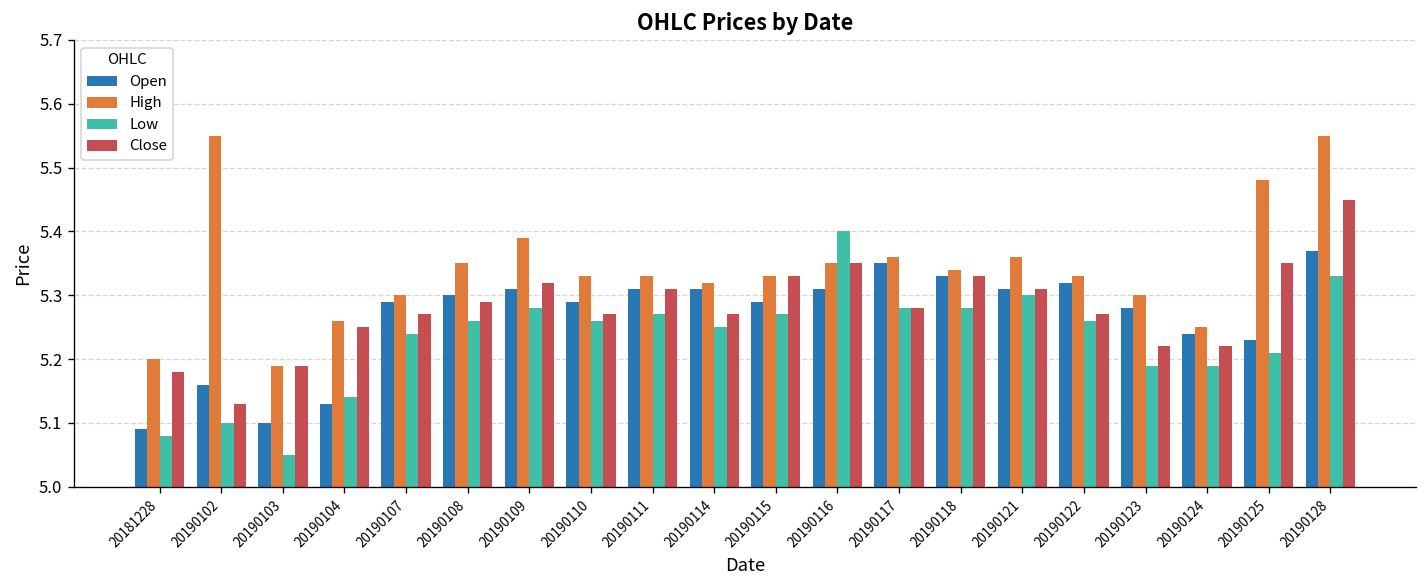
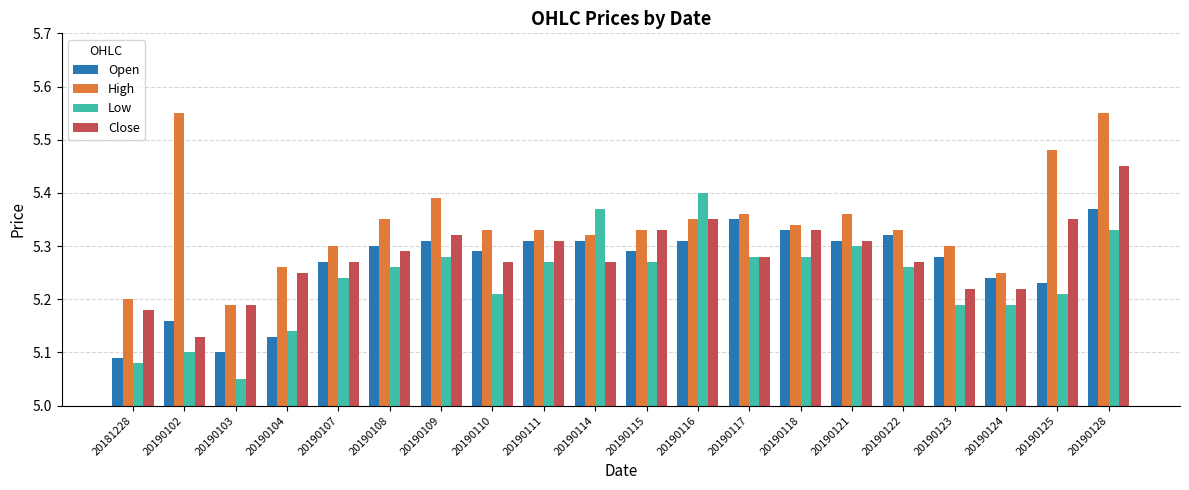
  {
    "Open": {
      "20181228": 5.09,
      "20190102": 5.16,
      "20190103": 5.10,
      "20190104": 5.13,
-     "20190107": 5.29,
+     "20190107": 5.27,
      "20190108": 5.30,
      "20190109": 5.31,
      "20190110": 5.29,
      "20190111": 5.31,
      "20190114": 5.31,
      "20190115": 5.29,
      "20190116": 5.31,
      "20190117": 5.35,
      "20190118": 5.33,
      "20190121": 5.31,
      "20190122": 5.32,
      "20190123": 5.28,
      "20190124": 5.24,
      "20190125": 5.23,
      "20190128": 5.37
    },
    "Low": {
      "20181228": 5.08,
      "20190102": 5.10,
      "20190103": 5.05,
      "20190104": 5.14,
      "20190107": 5.24,
      "20190108": 5.26,
      "20190109": 5.28,
-     "20190110": 5.26,
+     "20190110": 5.21,
      "20190111": 5.27,
-     "20190114": 5.25,
+     "20190114": 5.37,
      "20190115": 5.27,
      "20190116": 5.40,
      "20190117": 5.28,
      "20190118": 5.28,
      "20190121": 5.30,
      "20190122": 5.26,
      "20190123": 5.19,
      "20190124": 5.19,
      "20190125": 5.21,
      "20190128": 5.33
    }
  }
